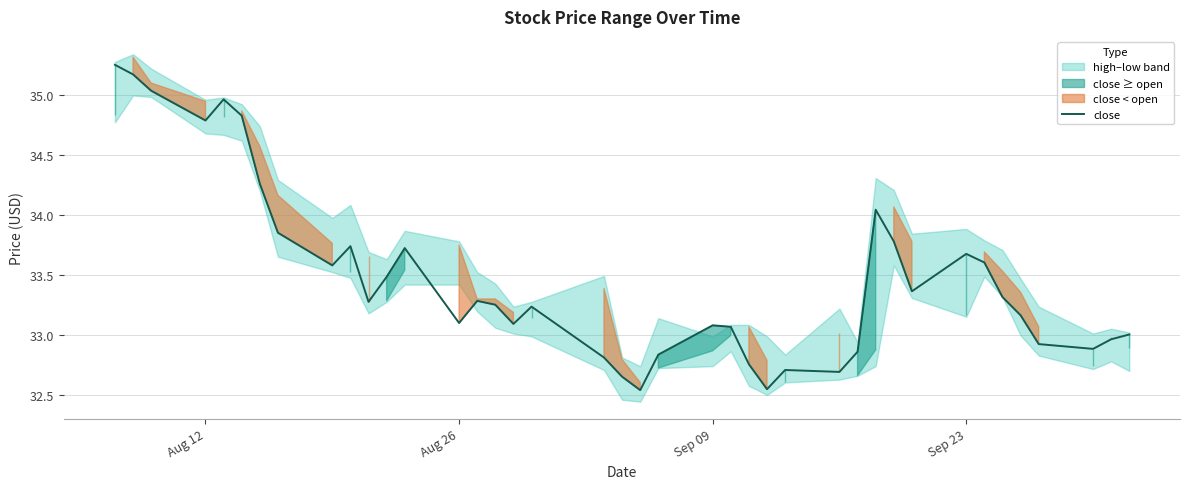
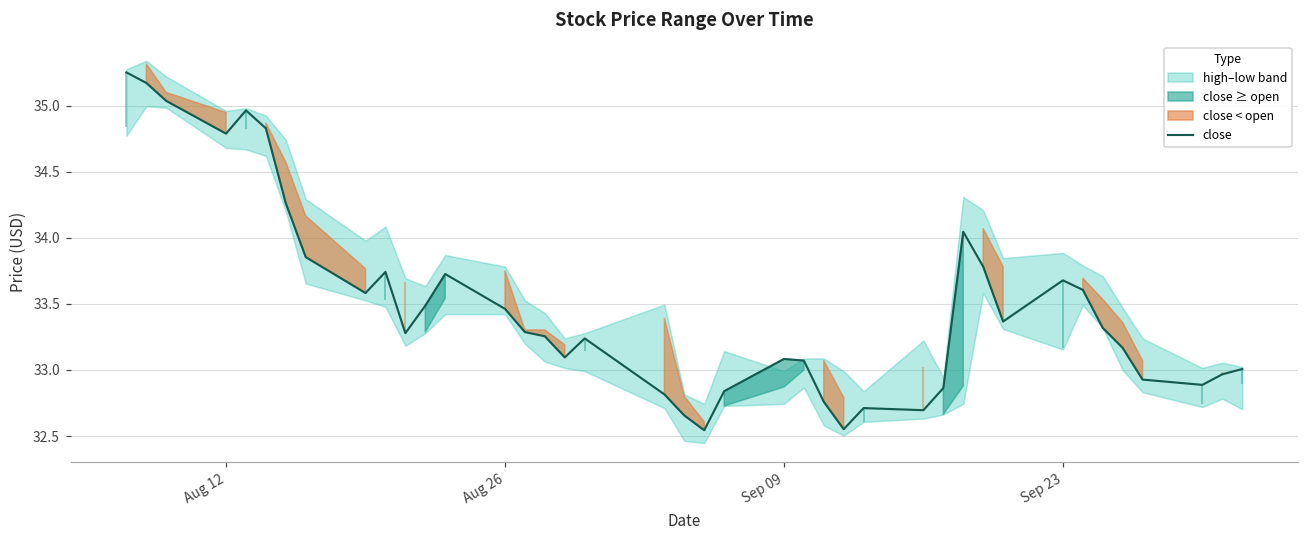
  {
    "close": {
      "Aug 12": 34.79,
-     "Aug 26": 33.10,
+     "Aug 26": 33.46,
      "Sep 09": 33.08,
      "Sep 23": 33.68
    }
  }
